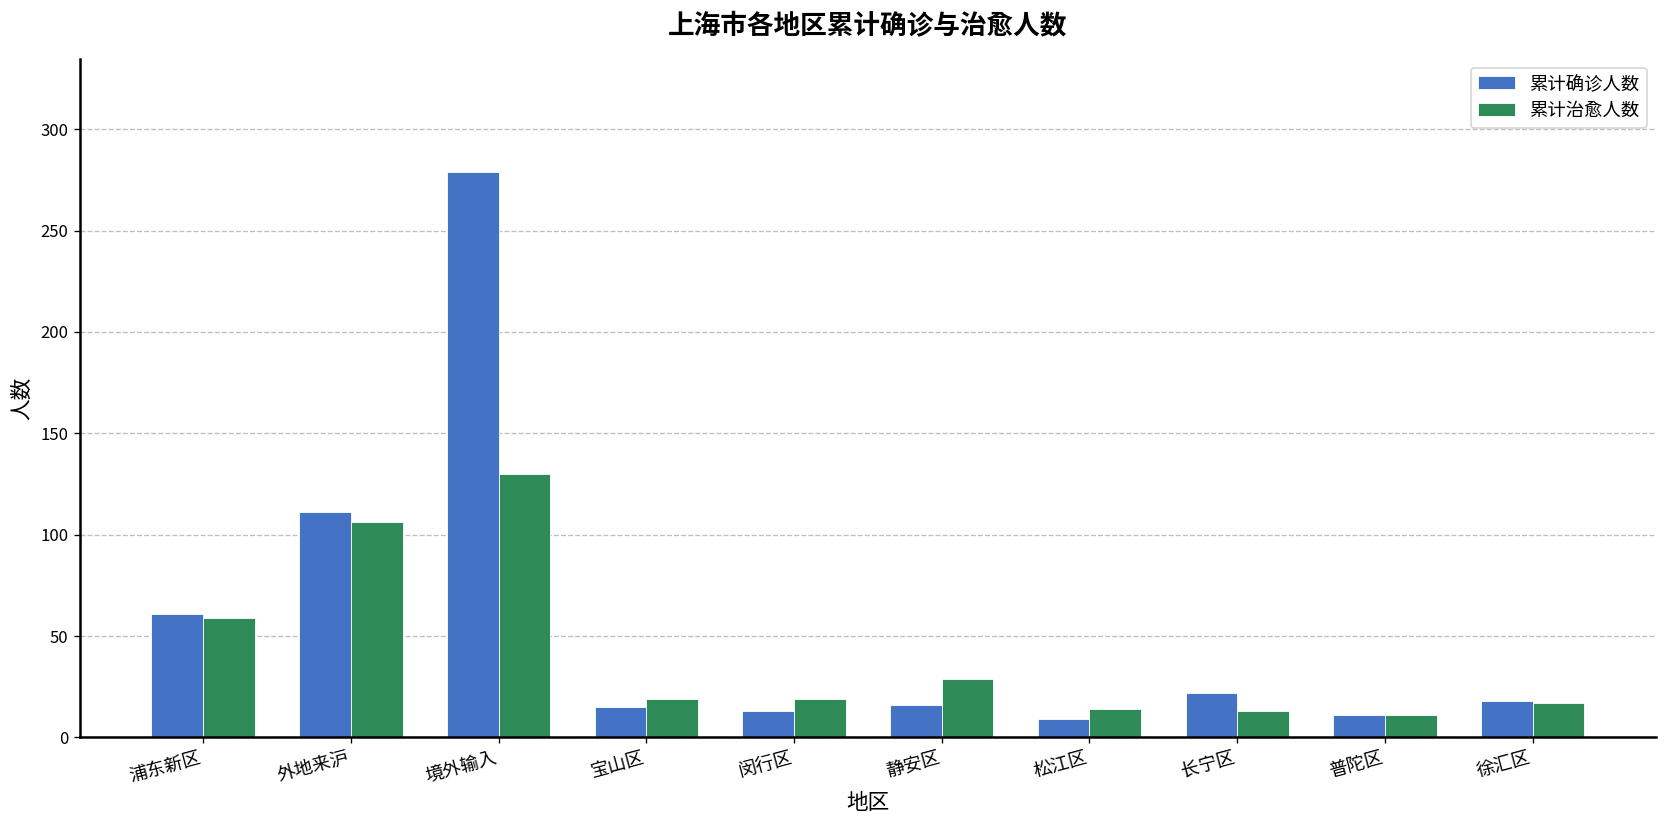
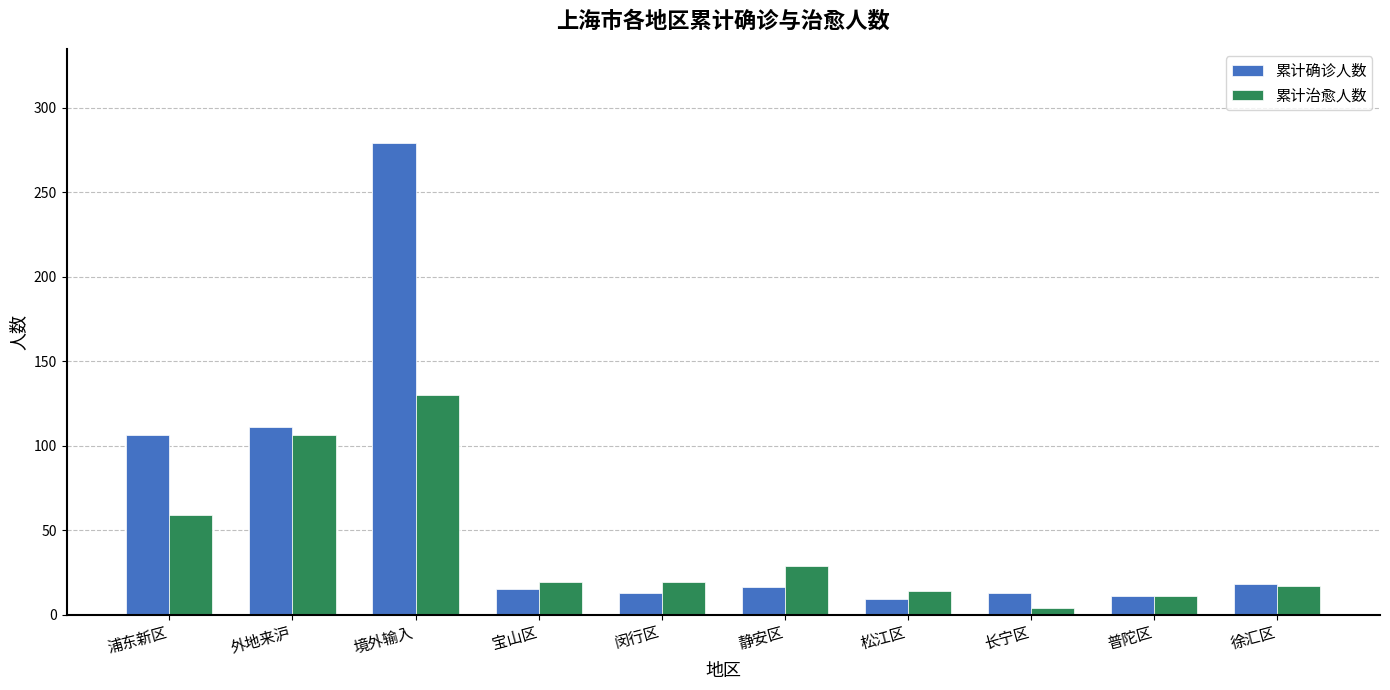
  {
    "累计确诊人数": {
-     "浦东新区": 61,
+     "浦东新区": 106,
      "外地来沪": 111,
      "境外输入": 279,
      "宝山区": 15,
      "闵行区": 13,
      "静安区": 16,
      "松江区": 9,
-     "长宁区": 22,
+     "长宁区": 13,
      "普陀区": 11,
      "徐汇区": 18
    },
    "累计治愈人数": {
      "浦东新区": 59,
      "外地来沪": 106,
      "境外输入": 130,
      "宝山区": 19,
      "闵行区": 19,
      "静安区": 29,
      "松江区": 14,
-     "长宁区": 13,
+     "长宁区": 4,
      "普陀区": 11,
      "徐汇区": 17
    }
  }
